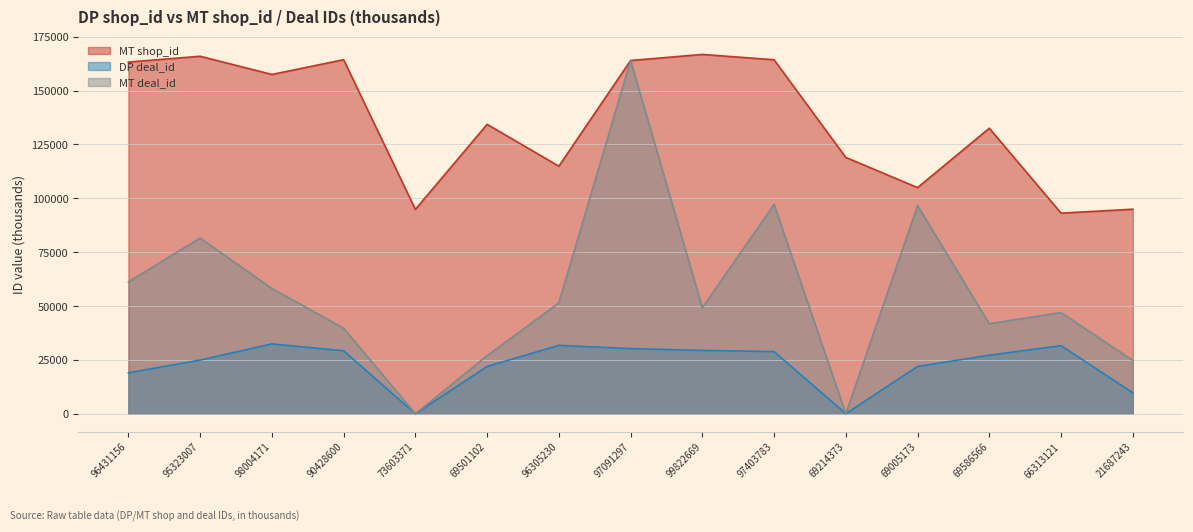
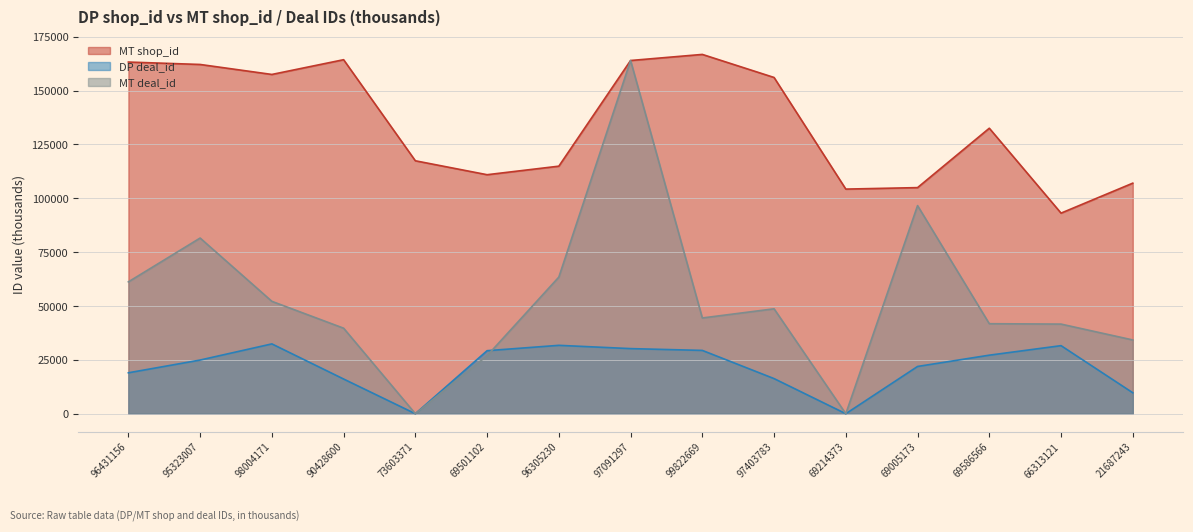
  {
    "MT shop_id": {
      "96431156": 163000,
-     "95323007": 166000,
+     "95323007": 162000,
      "98004171": 157000,
      "90428600": 164000,
-     "73603371": 95000,
-     "69501102": 134000,
+     "73603371": 117000,
+     "69501102": 111000,
      "96305230": 115000,
      "99822669": 167000,
-     "97403783": 164000,
-     "69214373": 119000,
+     "97403783": 156000,
+     "69214373": 104000,
      "69005173": 105000,
      "69586566": 133000,
      "66313121": 93000,
-     "21687243": 95000
+     "21687243": 107000
    },
    "DP deal_id": {
      "96431156": 19000,
      "95323007": 25000,
      "98004171": 32000,
-     "90428600": 29000,
-     "69501102": 22000,
+     "90428600": 16000,
+     "69501102": 29000,
      "96305230": 32000,
      "97091297": 30000,
      "99822669": 29000,
-     "97403783": 29000,
+     "97403783": 16000,
      "69005173": 22000,
      "69586566": 27000,
      "66313121": 32000,
      "21687243": 10000
    },
    "MT deal_id": {
      "96431156": 61000,
      "95323007": 82000,
-     "98004171": 58000,
+     "98004171": 52000,
      "90428600": 40000,
      "69501102": 27000,
-     "96305230": 51000,
-     "99822669": 49000,
-     "97403783": 97000,
+     "96305230": 63000,
+     "99822669": 44000,
+     "97403783": 49000,
      "69005173": 97000,
      "69586566": 42000,
-     "66313121": 47000,
-     "21687243": 25000
+     "66313121": 42000,
+     "21687243": 34000
    }
  }
